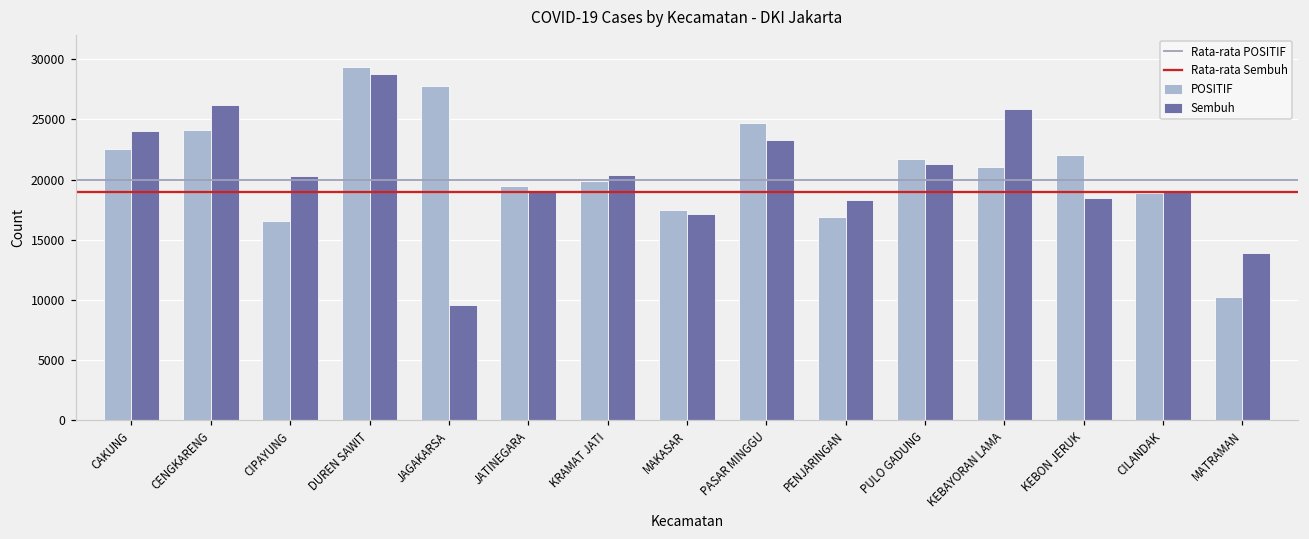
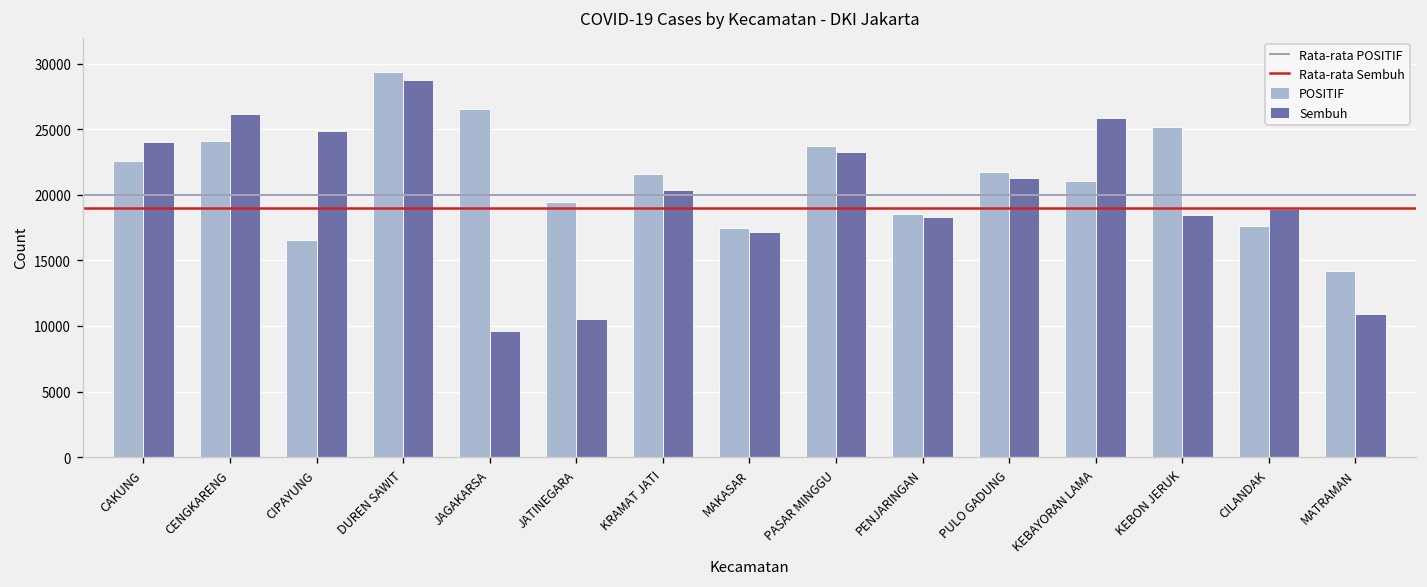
  {
    "POSITIF": {
      "CAKUNG": 22600,
      "CENGKARENG": 24100,
      "CIPAYUNG": 16500,
      "DUREN SAWIT": 29400,
-     "JAGAKARSA": 27800,
+     "JAGAKARSA": 26500,
      "JATINEGARA": 19500,
-     "KRAMAT JATI": 19900,
+     "KRAMAT JATI": 21600,
      "MAKASAR": 17400,
-     "PASAR MINGGU": 24700,
-     "PENJARINGAN": 16900,
+     "PASAR MINGGU": 23700,
+     "PENJARINGAN": 18600,
      "PULO GADUNG": 21700,
      "KEBAYORAN LAMA": 21100,
-     "KEBON JERUK": 22000,
-     "CILANDAK": 18900,
-     "MATRAMAN": 10300
+     "KEBON JERUK": 25100,
+     "CILANDAK": 17600,
+     "MATRAMAN": 14200
    },
    "Sembuh": {
      "CAKUNG": 24000,
      "CENGKARENG": 26200,
-     "CIPAYUNG": 20300,
+     "CIPAYUNG": 24800,
      "DUREN SAWIT": 28800,
      "JAGAKARSA": 9600,
-     "JATINEGARA": 19100,
+     "JATINEGARA": 10500,
      "KRAMAT JATI": 20400,
      "MAKASAR": 17100,
      "PASAR MINGGU": 23300,
      "PENJARINGAN": 18300,
      "PULO GADUNG": 21300,
      "KEBAYORAN LAMA": 25900,
      "KEBON JERUK": 18500,
      "CILANDAK": 19000,
-     "MATRAMAN": 13900
+     "MATRAMAN": 10900
    }
  }
